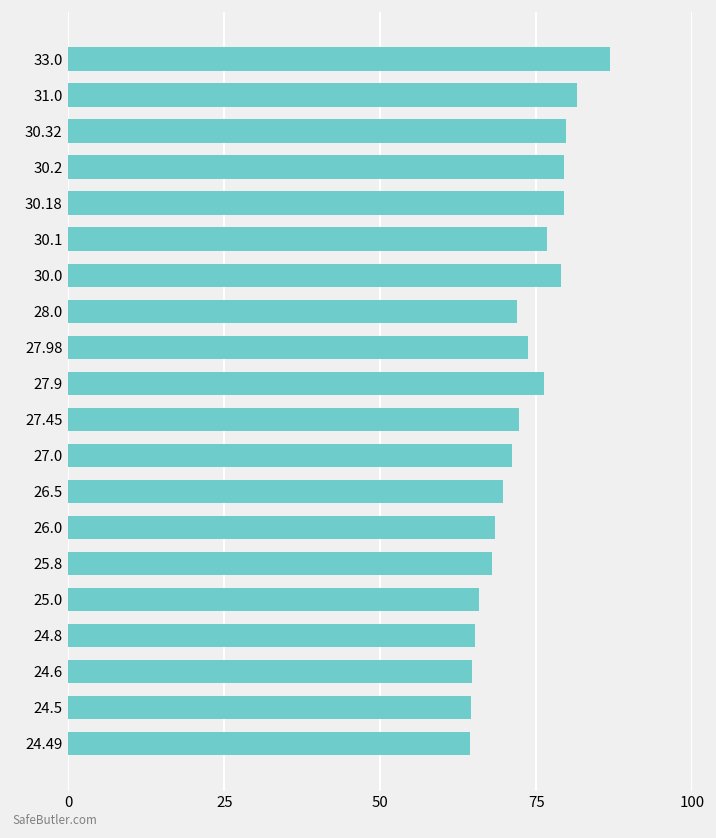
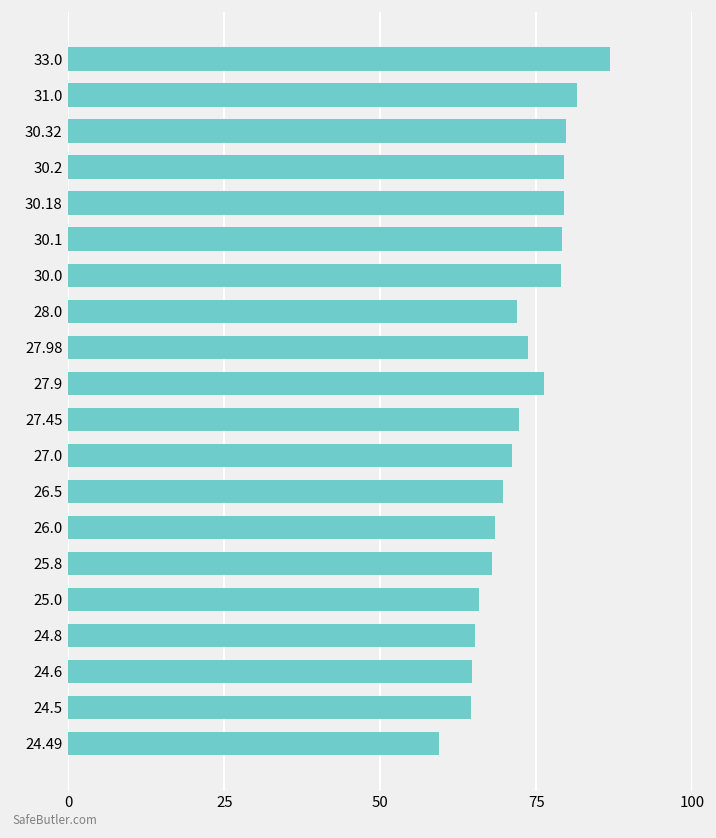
  {
    "33.0": 87,
    "31.0": 82,
    "30.32": 80,
    "30.2": 79,
    "30.18": 79,
-   "30.1": 77,
+   "30.1": 79,
    "30.0": 79,
    "28.0": 72,
    "27.98": 74,
    "27.9": 76,
    "27.45": 72,
    "27.0": 71,
    "26.5": 70,
    "26.0": 68,
    "25.8": 68,
    "25.0": 66,
    "24.8": 65,
    "24.6": 65,
    "24.5": 64,
-   "24.49": 64
+   "24.49": 59
  }
